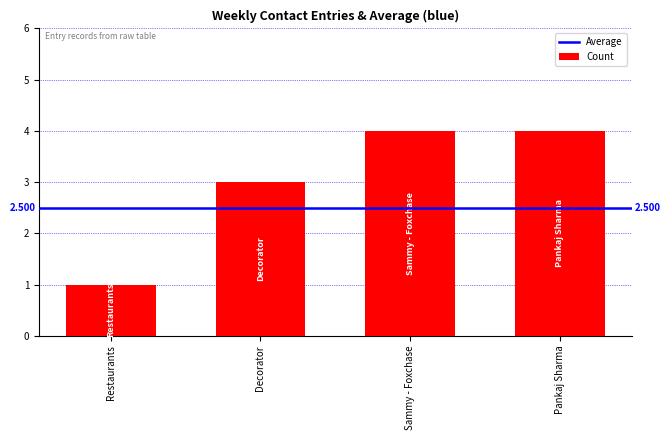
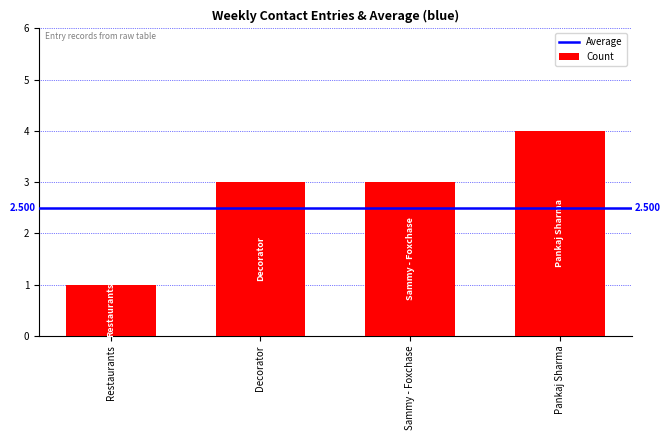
  {
    "Restaurants": 1,
    "Decorator": 3,
-   "Sammy - Foxchase": 4,
+   "Sammy - Foxchase": 3,
    "Pankaj Sharma": 4
  }
